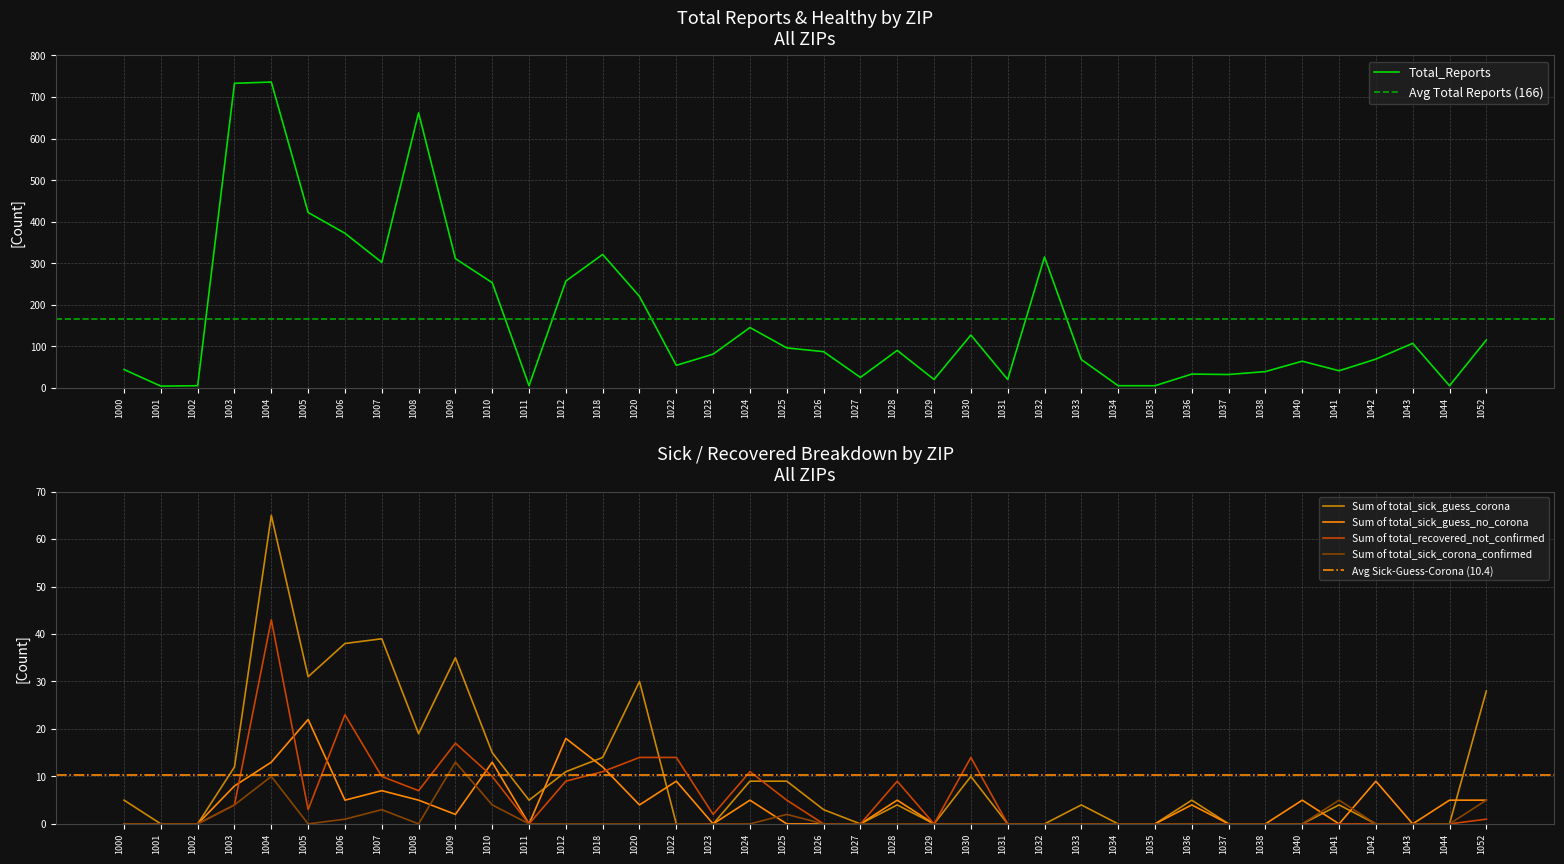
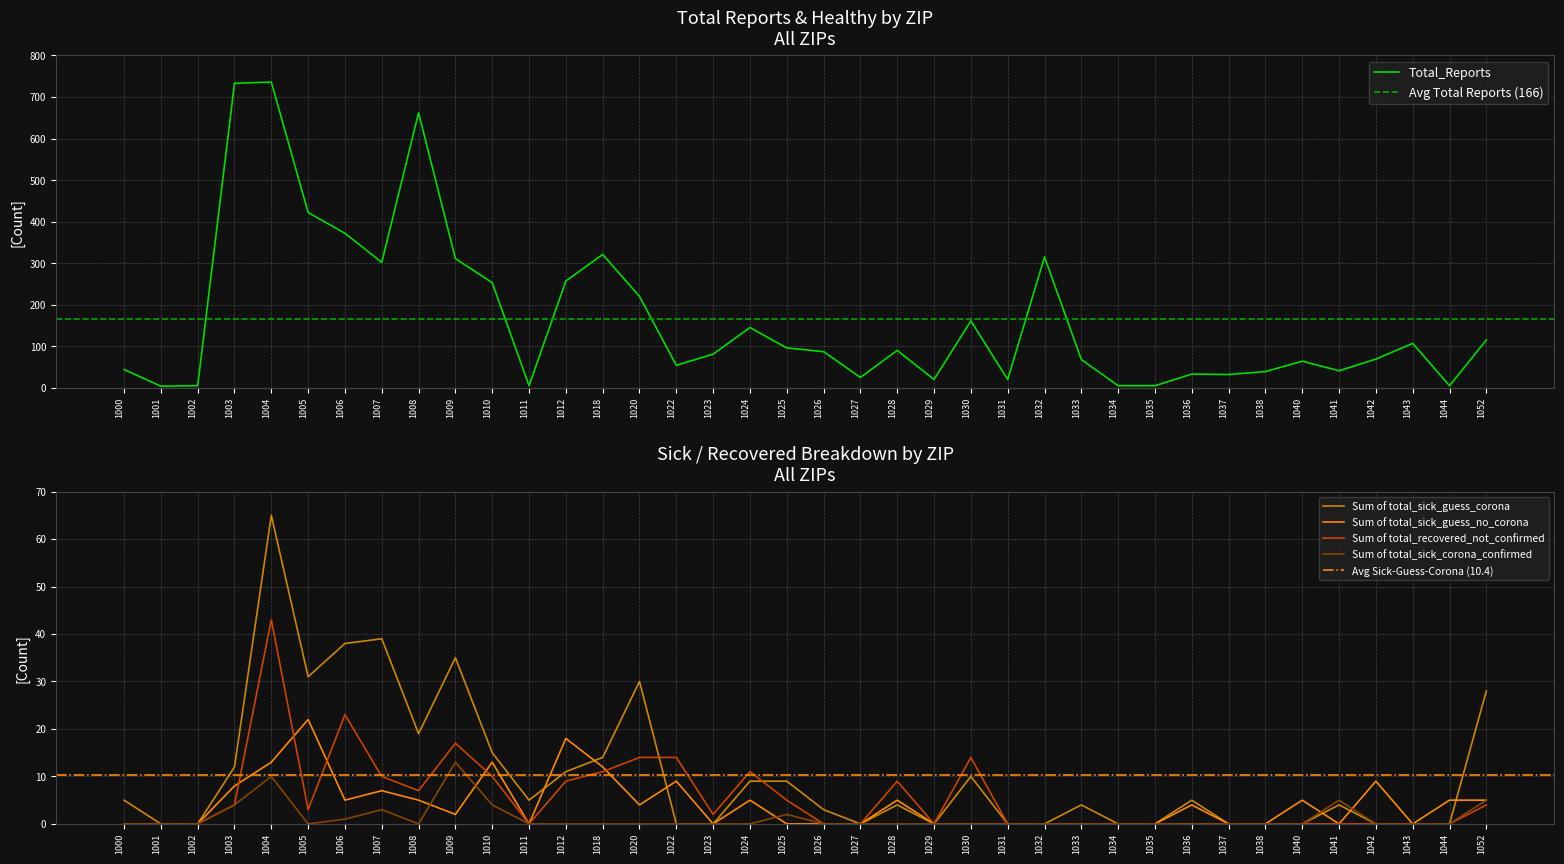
  {
    "Total Reports & Healthy by ZIP All ZIPs": {
      "1000": 40,
      "1001": 0,
      "1002": 10,
      "1003": 730,
      "1004": 740,
      "1005": 420,
      "1006": 370,
      "1007": 300,
      "1008": 660,
      "1009": 310,
      "1010": 250,
      "1011": 10,
      "1012": 260,
      "1018": 320,
      "1020": 220,
      "1022": 50,
      "1023": 80,
      "1024": 150,
      "1025": 100,
      "1026": 90,
      "1027": 30,
      "1028": 90,
      "1029": 20,
-     "1030": 130,
+     "1030": 160,
      "1031": 20,
      "1032": 320,
      "1033": 70,
      "1034": 10,
      "1035": 10,
      "1036": 30,
      "1037": 30,
      "1038": 40,
      "1040": 60,
      "1041": 40,
      "1042": 70,
      "1043": 110,
      "1044": 10,
      "1052": 120
    },
    "Sick / Recovered Breakdown by ZIP All ZIPs": {
      "Sum of total_recovered_not_confirmed": {
        "1004": 43,
        "1005": 3,
        "1006": 23,
        "1007": 10,
        "1008": 7,
        "1009": 17,
        "1010": 10,
        "1012": 9,
        "1018": 11,
        "1020": 14,
        "1022": 14,
        "1023": 2,
        "1024": 11,
        "1025": 5,
        "1028": 9,
        "1030": 14,
-       "1052": 1
+       "1052": 4
      },
      "Sum of total_sick_corona_confirmed": {
        "1004": 10,
        "1005": 0,
        "1006": 1,
        "1007": 3,
        "1008": 0,
        "1009": 13,
        "1010": 4,
        "1012": 0,
        "1018": 0,
        "1020": 0,
        "1024": 0,
        "1025": 2,
        "1028": 0,
        "1041": 5
      }
    }
  }
